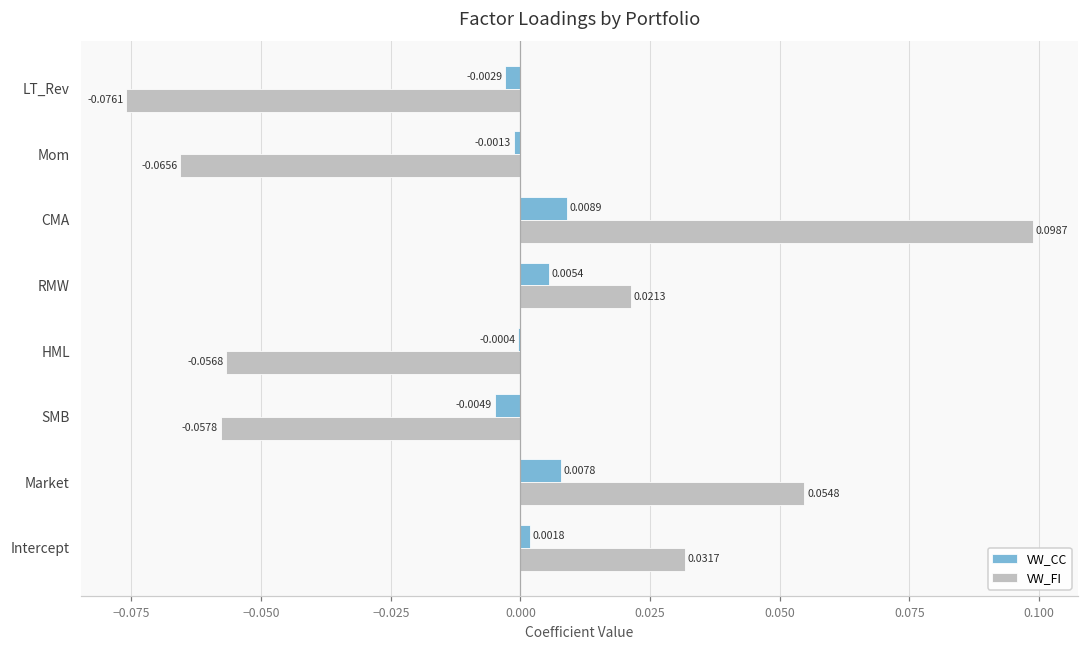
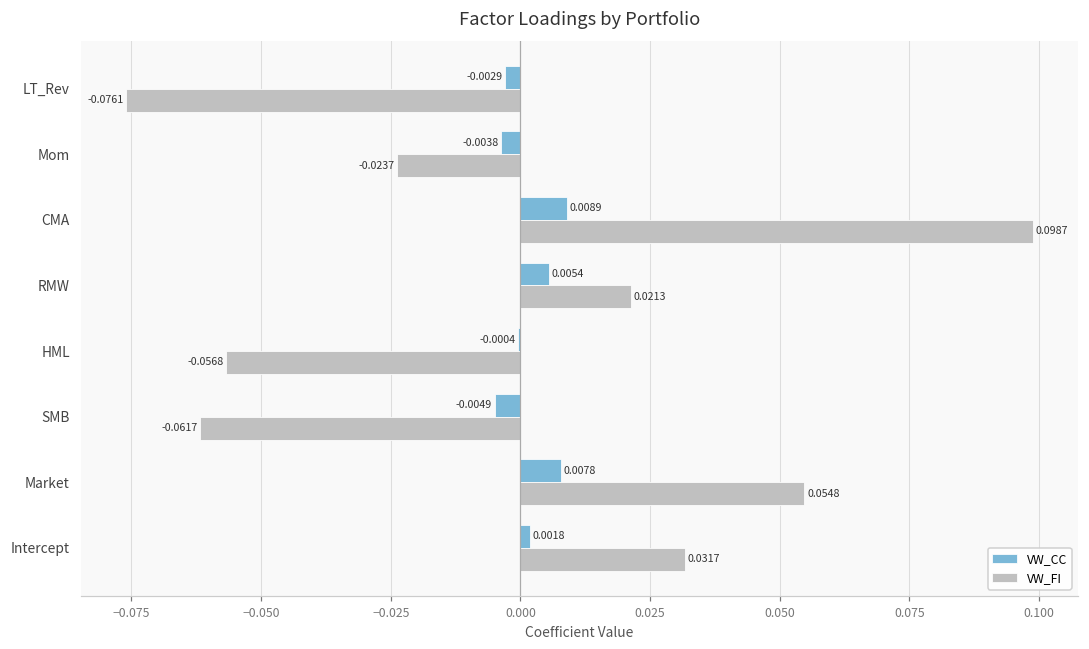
  {
    "VW_CC": {
      "LT_Rev": -0.0029,
-     "Mom": -0.0013,
+     "Mom": -0.0038,
      "CMA": 0.0089,
      "RMW": 0.0054,
      "HML": -0.0004,
      "SMB": -0.0049,
      "Market": 0.0078,
      "Intercept": 0.0018
    },
    "VW_FI": {
      "LT_Rev": -0.0761,
-     "Mom": -0.0656,
+     "Mom": -0.0237,
      "CMA": 0.0987,
      "RMW": 0.0213,
      "HML": -0.0568,
-     "SMB": -0.0578,
+     "SMB": -0.0617,
      "Market": 0.0548,
      "Intercept": 0.0317
    }
  }
